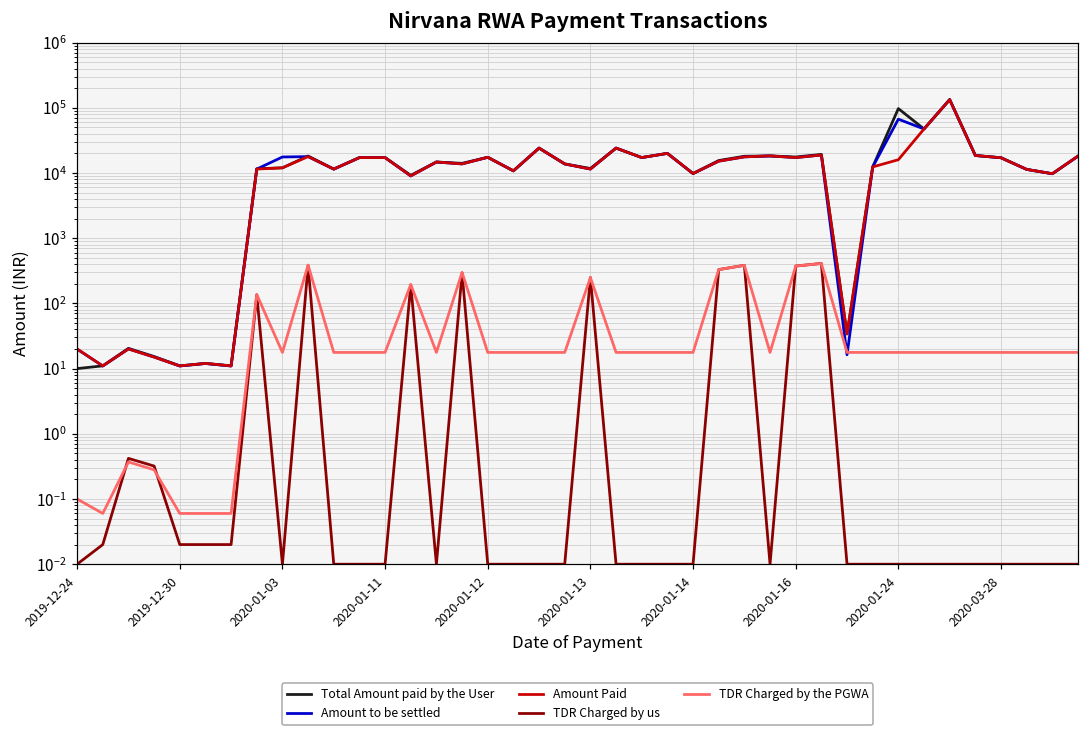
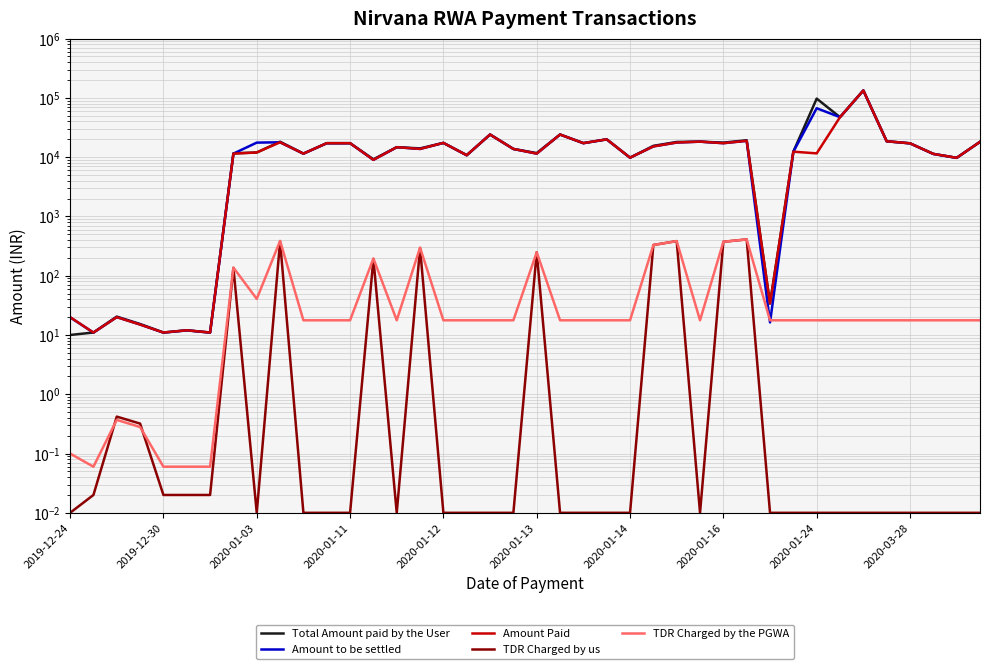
  {
    "Total Amount paid by the User": {
      "2019-12-24": 10,
      "2020-01-24": 100000
    },
    "Amount to be settled": {
      "2020-01-03": 18000,
      "2020-01-24": 70000
    },
    "Amount Paid": {
-     "2020-01-24": 16000
+     "2020-01-24": 12000
    },
    "TDR Charged by us": {
      "2019-12-24": 0.010,
      "2020-01-03": 0.010,
      "2020-01-24": 0.010
    },
    "TDR Charged by the PGWA": {
      "2019-12-24": 0.10,
-     "2020-01-03": 18,
+     "2020-01-03": 40,
      "2020-01-24": 18
    }
  }
